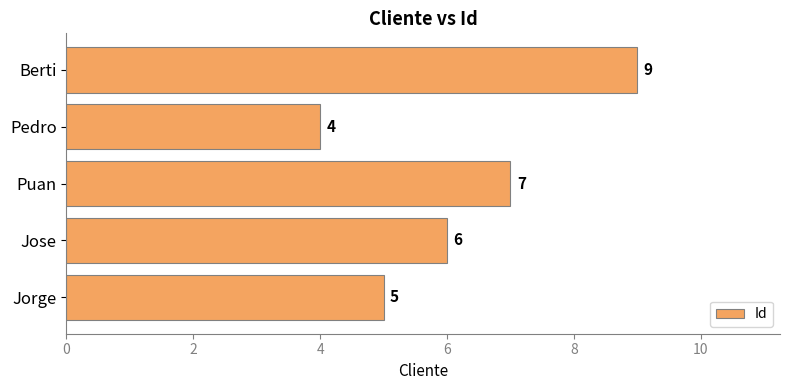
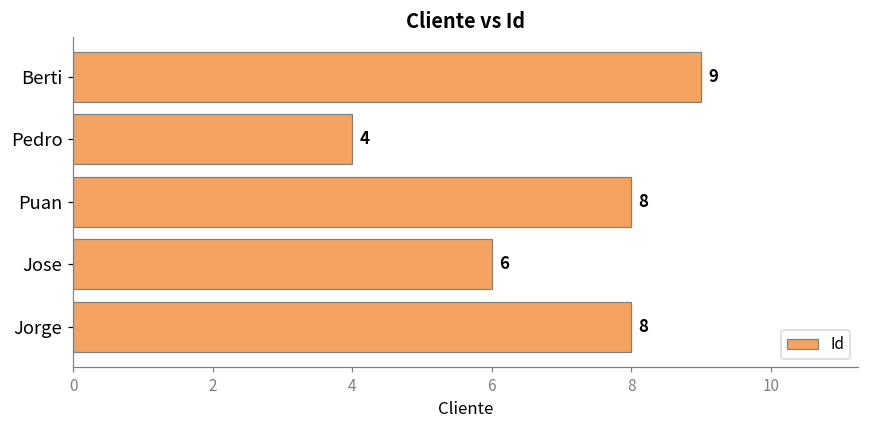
  {
    "Berti": 9,
    "Pedro": 4,
-   "Puan": 7,
+   "Puan": 8,
    "Jose": 6,
-   "Jorge": 5
+   "Jorge": 8
  }
